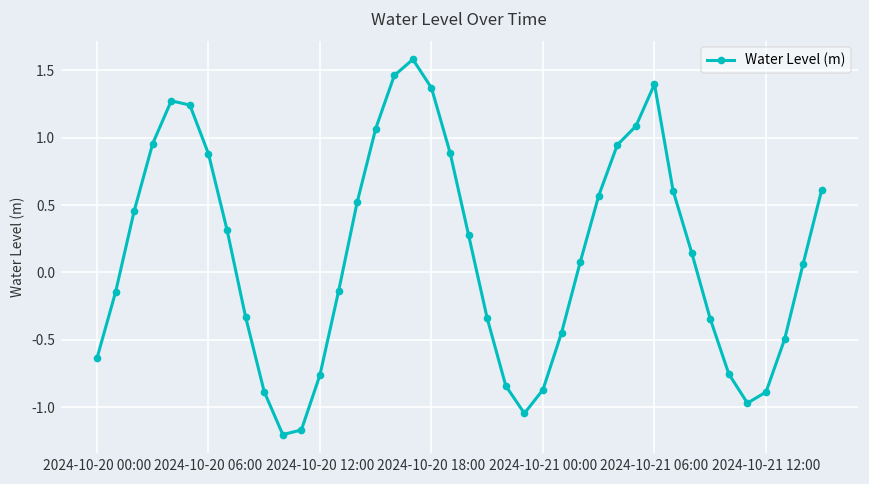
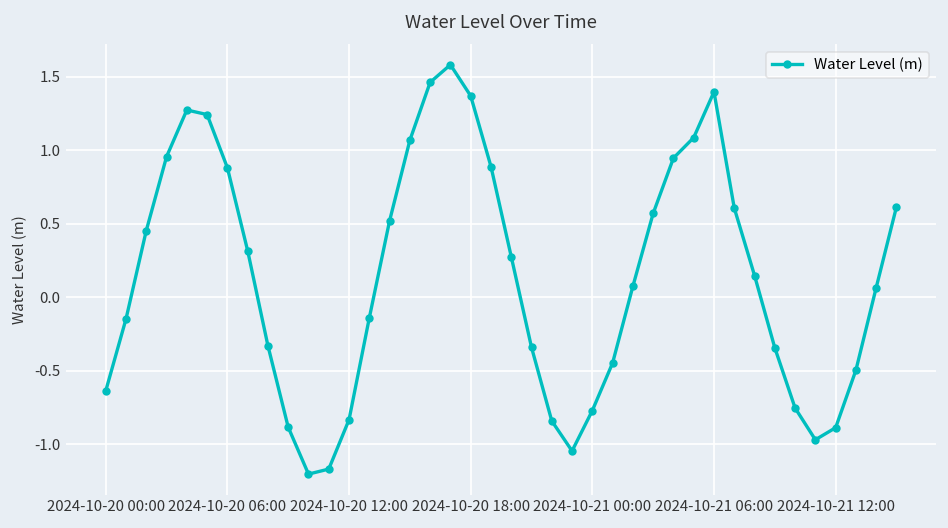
  {
    "2024-10-20 00:00": -0.64,
    "2024-10-20 06:00": 0.88,
-   "2024-10-20 12:00": -0.76,
+   "2024-10-20 12:00": -0.83,
    "2024-10-20 18:00": 1.37,
-   "2024-10-21 00:00": -0.87,
+   "2024-10-21 00:00": -0.77,
    "2024-10-21 06:00": 1.40,
    "2024-10-21 12:00": -0.89
  }
